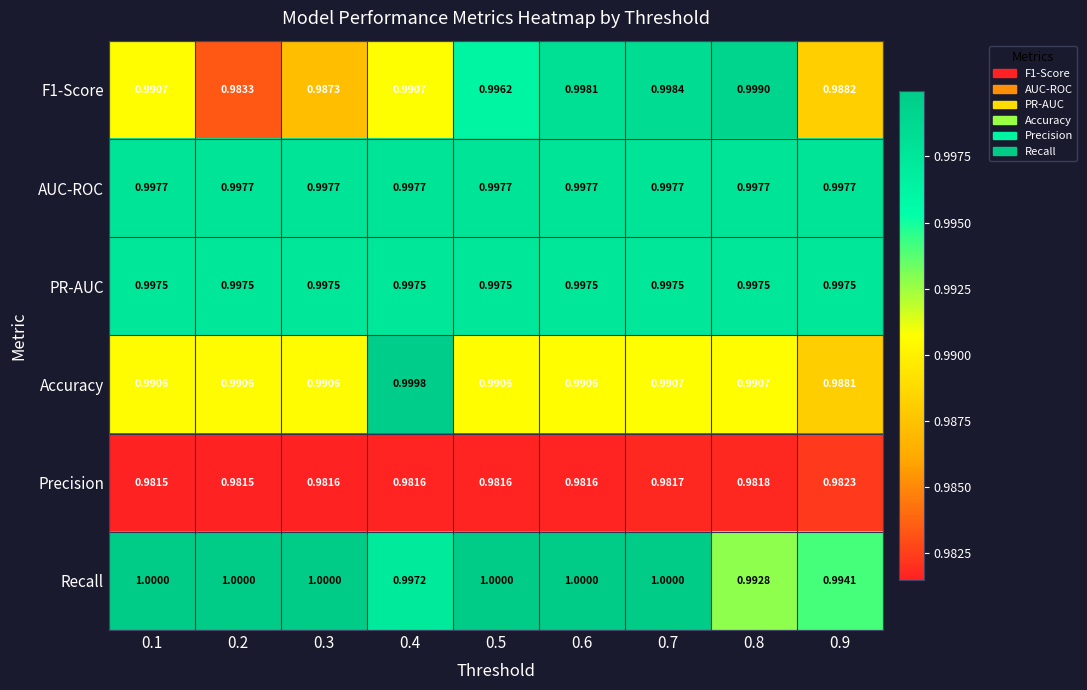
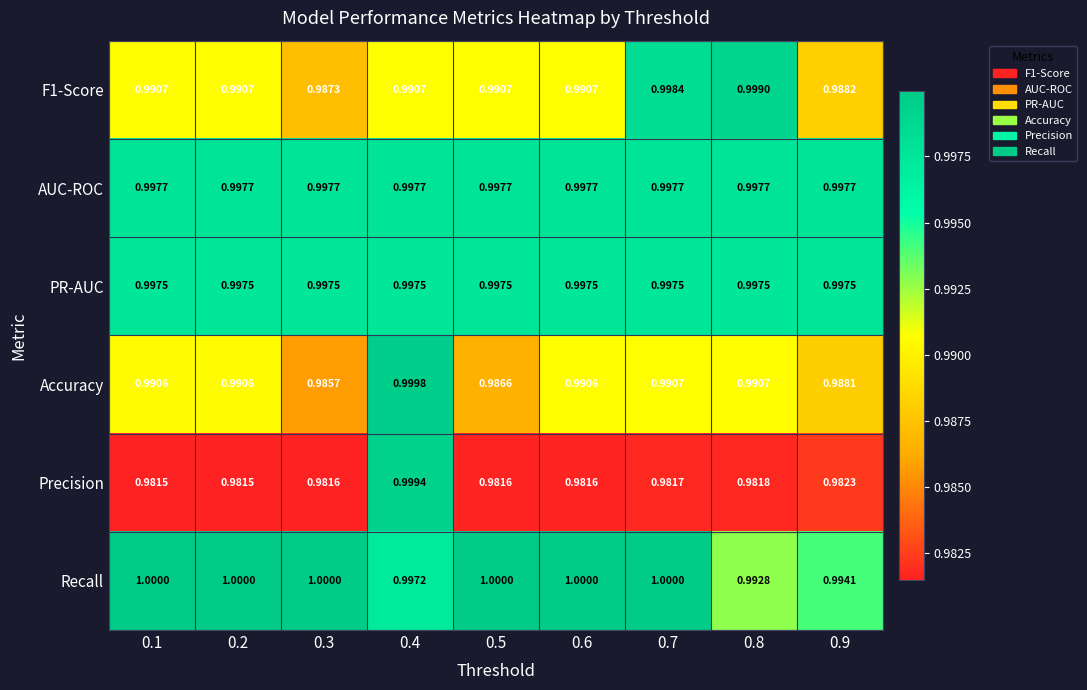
  {
    "F1-Score": {
      "0.1": 0.9907,
-     "0.2": 0.9833,
+     "0.2": 0.9907,
      "0.3": 0.9873,
      "0.4": 0.9907,
-     "0.5": 0.9962,
-     "0.6": 0.9981,
+     "0.5": 0.9907,
+     "0.6": 0.9907,
      "0.7": 0.9984,
      "0.8": 0.9990,
      "0.9": 0.9882
    },
    "AUC-ROC": {
      "0.1": 0.9977,
      "0.2": 0.9977,
      "0.3": 0.9977,
      "0.4": 0.9977,
      "0.5": 0.9977,
      "0.6": 0.9977,
      "0.7": 0.9977,
      "0.8": 0.9977,
      "0.9": 0.9977
    },
    "PR-AUC": {
      "0.1": 0.9975,
      "0.2": 0.9975,
      "0.3": 0.9975,
      "0.4": 0.9975,
      "0.5": 0.9975,
      "0.6": 0.9975,
      "0.7": 0.9975,
      "0.8": 0.9975,
      "0.9": 0.9975
    },
    "Accuracy": {
      "0.1": 0.9906,
      "0.2": 0.9906,
-     "0.3": 0.9906,
+     "0.3": 0.9857,
      "0.4": 0.9998,
-     "0.5": 0.9906,
+     "0.5": 0.9866,
      "0.6": 0.9906,
      "0.7": 0.9907,
      "0.8": 0.9907,
      "0.9": 0.9881
    },
    "Precision": {
      "0.1": 0.9815,
      "0.2": 0.9815,
      "0.3": 0.9816,
-     "0.4": 0.9816,
+     "0.4": 0.9994,
      "0.5": 0.9816,
      "0.6": 0.9816,
      "0.7": 0.9817,
      "0.8": 0.9818,
      "0.9": 0.9823
    },
    "Recall": {
      "0.1": 1.0000,
      "0.2": 1.0000,
      "0.3": 1.0000,
      "0.4": 0.9972,
      "0.5": 1.0000,
      "0.6": 1.0000,
      "0.7": 1.0000,
      "0.8": 0.9928,
      "0.9": 0.9941
    }
  }
